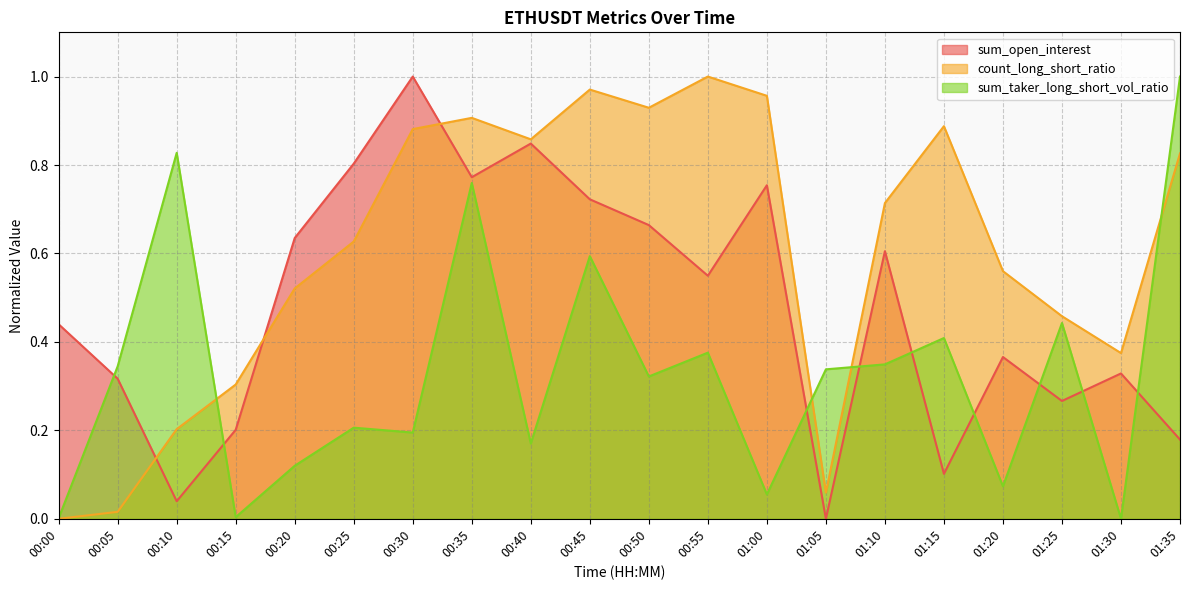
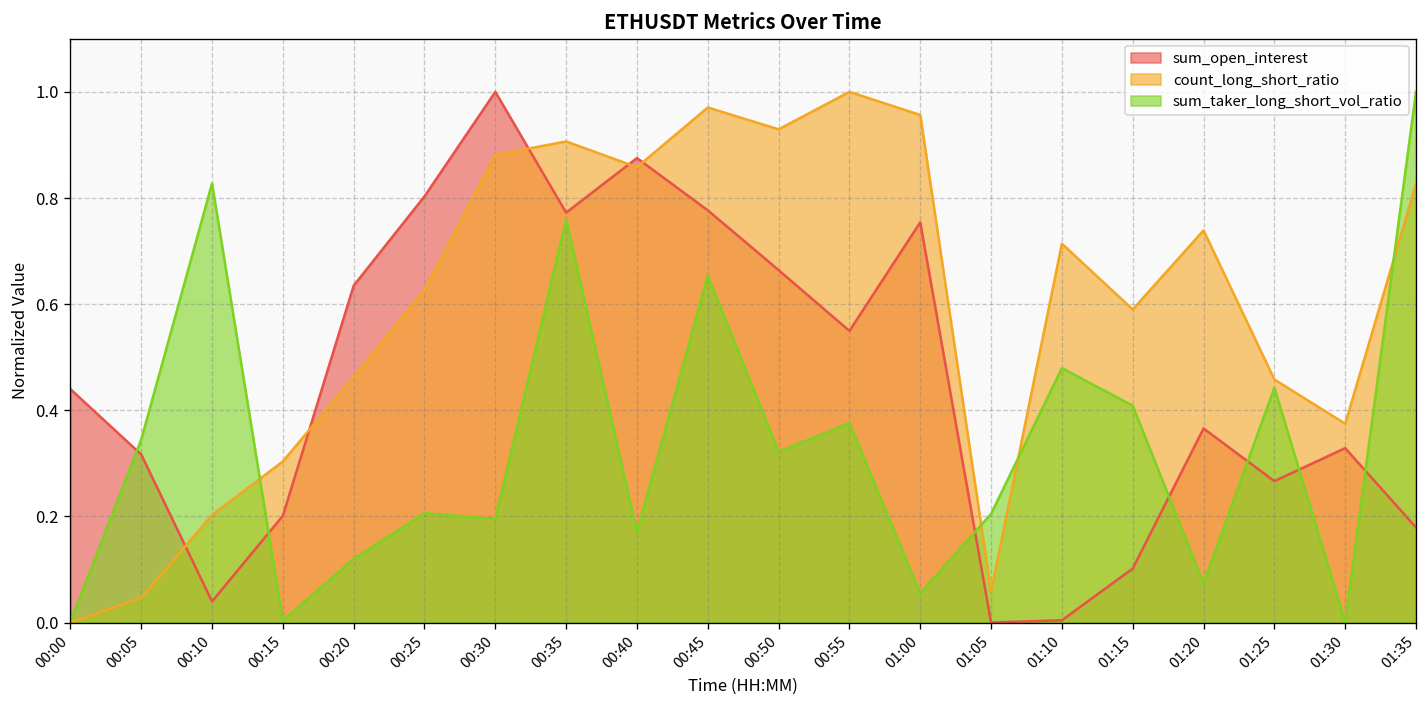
  {
    "sum_open_interest": {
      "00:00": 0.44,
      "00:05": 0.32,
      "00:10": 0.04,
      "00:15": 0.20,
      "00:20": 0.63,
      "00:25": 0.80,
      "00:30": 1.00,
      "00:35": 0.77,
-     "00:40": 0.85,
-     "00:45": 0.72,
+     "00:40": 0.88,
+     "00:45": 0.78,
      "00:50": 0.66,
      "00:55": 0.55,
      "01:00": 0.75,
      "01:05": 0.00,
-     "01:10": 0.61,
+     "01:10": 0.00,
      "01:15": 0.10,
      "01:20": 0.37,
      "01:25": 0.27,
      "01:30": 0.33,
      "01:35": 0.18
    },
    "count_long_short_ratio": {
-     "00:05": 0.02,
+     "00:05": 0.05,
      "00:10": 0.20,
      "00:15": 0.30,
-     "00:20": 0.52,
+     "00:20": 0.46,
      "00:25": 0.63,
      "00:30": 0.88,
      "00:35": 0.91,
      "00:40": 0.86,
      "00:45": 0.97,
      "00:50": 0.93,
      "00:55": 1.00,
      "01:00": 0.96,
      "01:05": 0.06,
      "01:10": 0.71,
-     "01:15": 0.89,
-     "01:20": 0.56,
+     "01:15": 0.59,
+     "01:20": 0.74,
      "01:25": 0.46,
      "01:30": 0.37,
      "01:35": 0.83
    },
    "sum_taker_long_short_vol_ratio": {
      "00:05": 0.34,
      "00:10": 0.83,
      "00:15": 0.00,
      "00:20": 0.12,
      "00:25": 0.21,
      "00:30": 0.19,
      "00:35": 0.76,
      "00:40": 0.17,
-     "00:45": 0.59,
+     "00:45": 0.65,
      "00:50": 0.32,
      "00:55": 0.38,
      "01:00": 0.06,
-     "01:05": 0.34,
-     "01:10": 0.35,
+     "01:05": 0.20,
+     "01:10": 0.48,
      "01:15": 0.41,
      "01:20": 0.07,
      "01:25": 0.44,
      "01:30": 0.00,
      "01:35": 1.00
    }
  }
